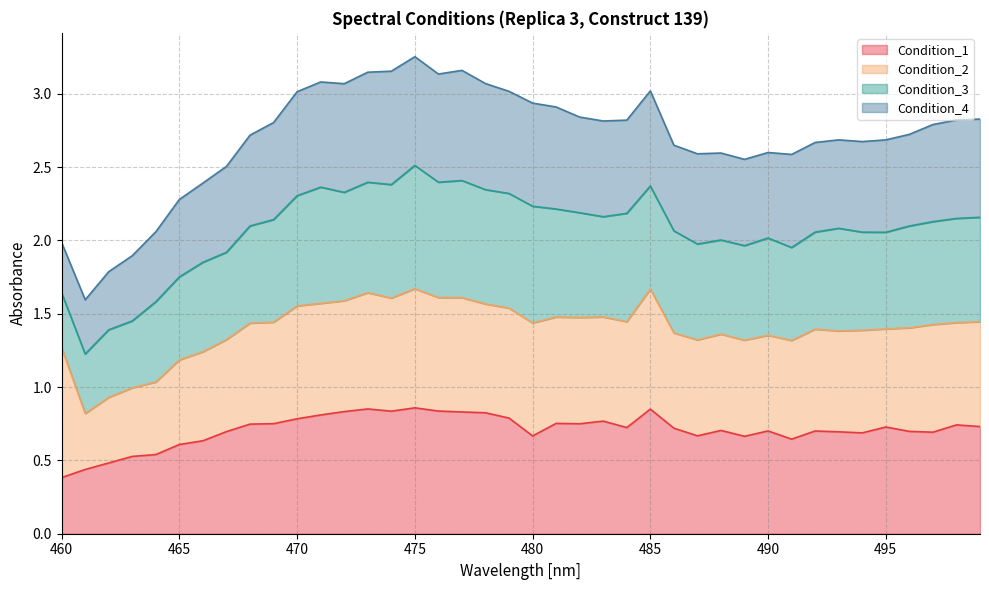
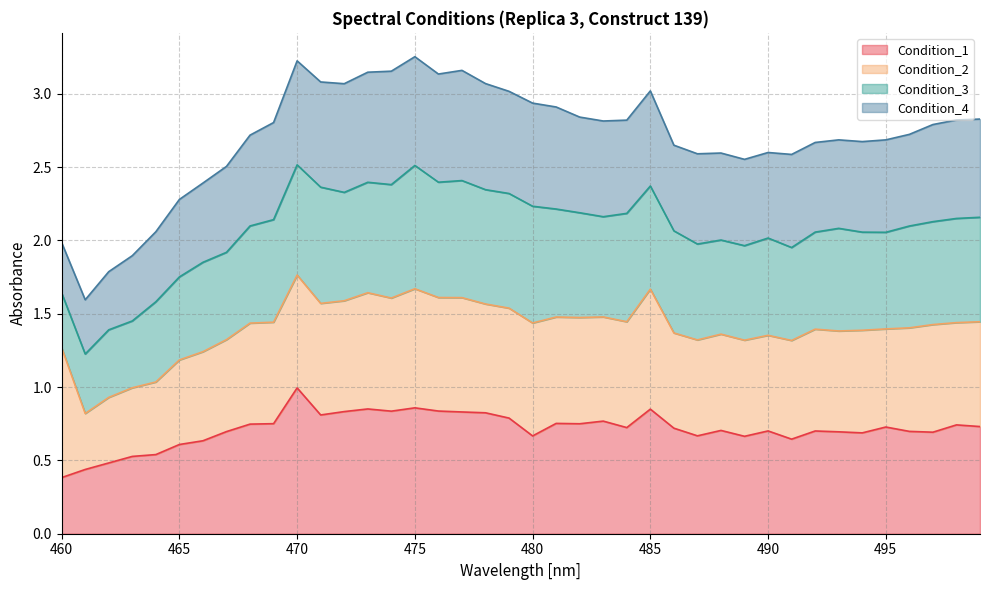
  {
    "Condition_1": {
      "460": 0.38,
      "465": 0.61,
-     "470": 0.78,
+     "470": 0.99,
      "475": 0.86,
      "480": 0.67,
      "485": 0.85,
      "490": 0.70,
      "495": 0.73
    },
    "Condition_2": {
      "460": 0.88,
      "465": 0.58,
      "470": 0.77,
      "475": 0.81,
      "480": 0.77,
      "485": 0.82,
      "490": 0.65,
      "495": 0.67
    }
  }
